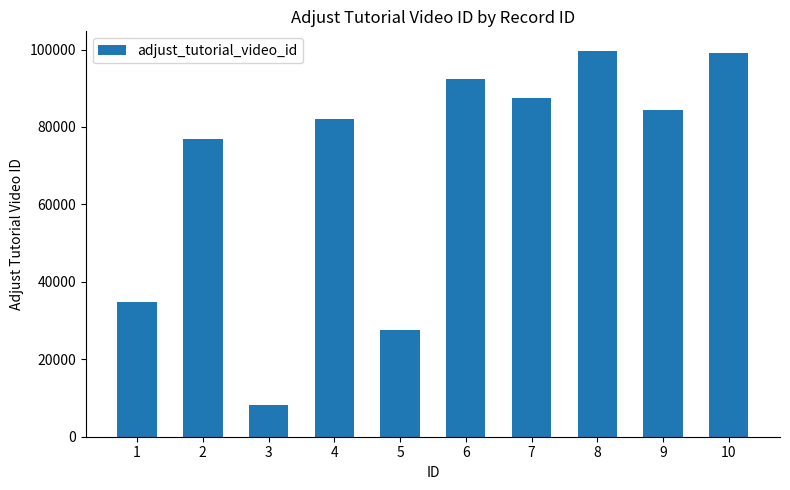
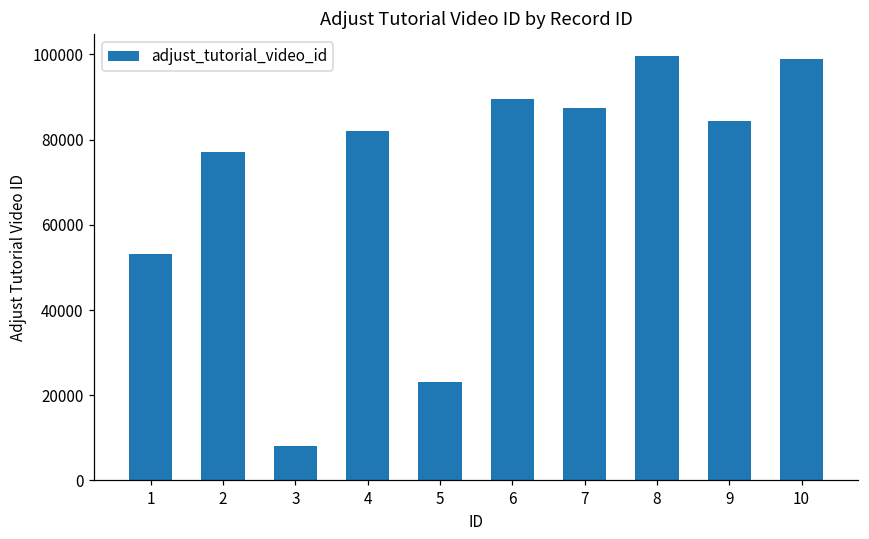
  {
-   "1": 35000,
+   "1": 53000,
    "2": 77000,
    "3": 8000,
    "4": 82000,
-   "5": 27000,
-   "6": 92000,
+   "5": 23000,
+   "6": 89000,
    "7": 87000,
    "8": 100000,
    "9": 84000,
    "10": 99000
  }
